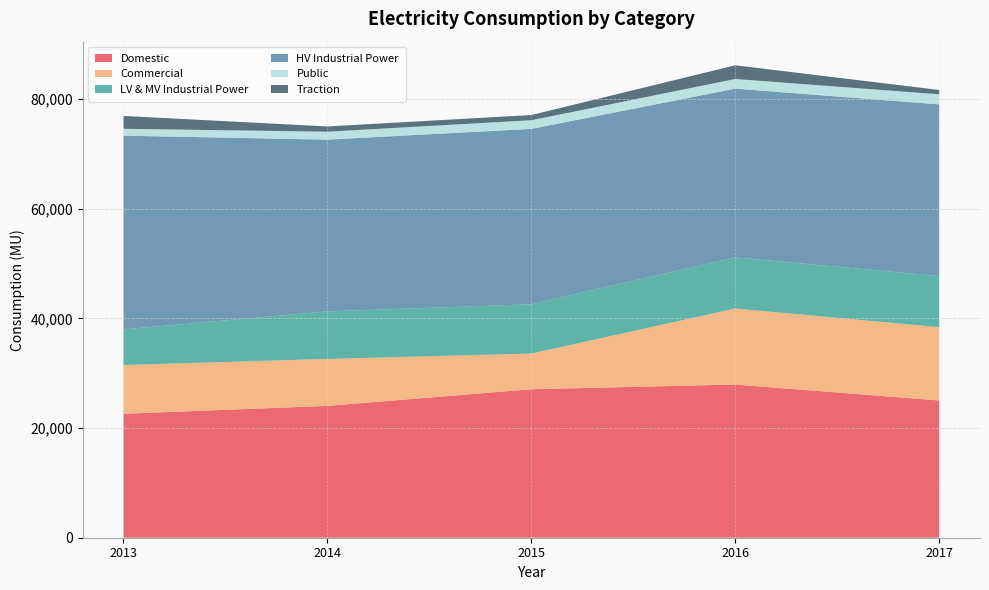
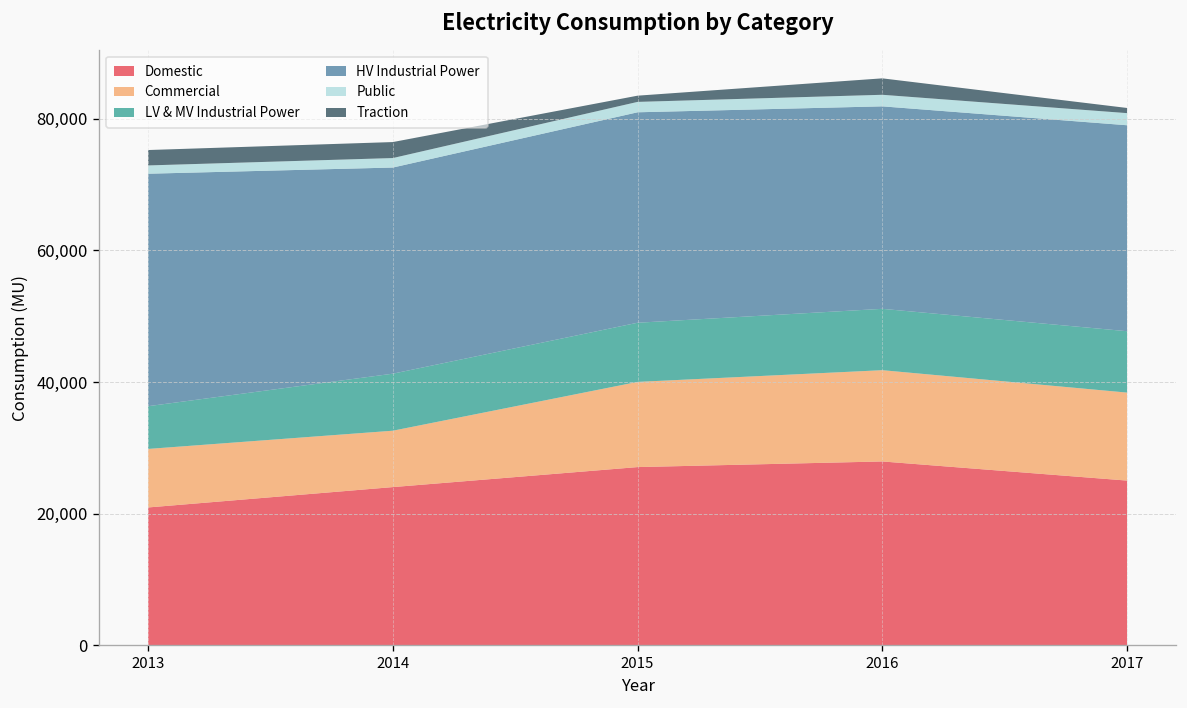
  {
    "Domestic": {
-     "2013": "23,000",
+     "2013": "21,000",
      "2014": "24,000",
      "2015": "27,000",
      "2016": "28,000",
      "2017": "25,000"
    },
    "Commercial": {
      "2013": "9,000",
      "2014": "9,000",
-     "2015": "7,000",
+     "2015": "13,000",
      "2016": "14,000",
      "2017": "13,000"
    },
    "Public": {
      "2013": "1,000",
      "2014": "1,000",
      "2015": "2,000",
      "2016": "2,000",
      "2017": "2,000"
    },
    "Traction": {
      "2013": "2,000",
-     "2014": "1,000",
+     "2014": "2,000",
      "2015": "1,000",
      "2016": "2,000",
      "2017": "1,000"
    }
  }
